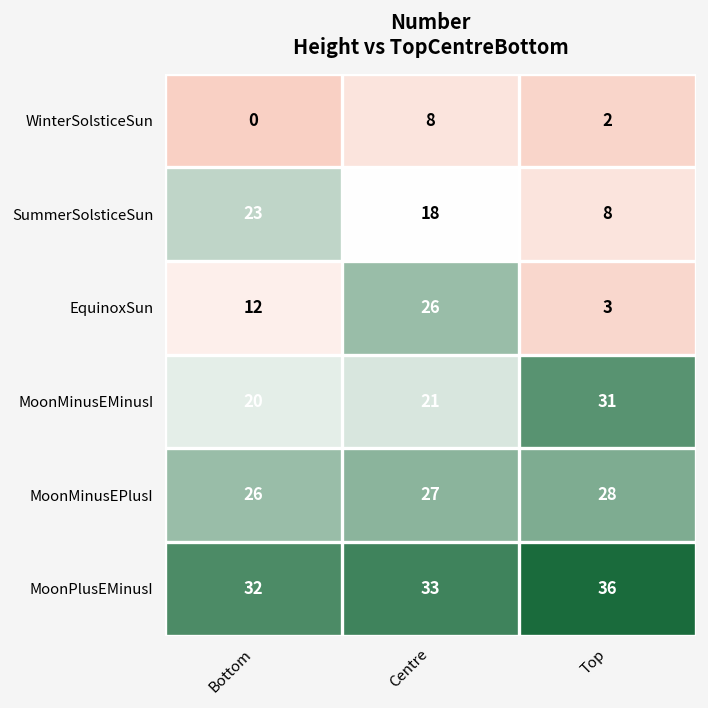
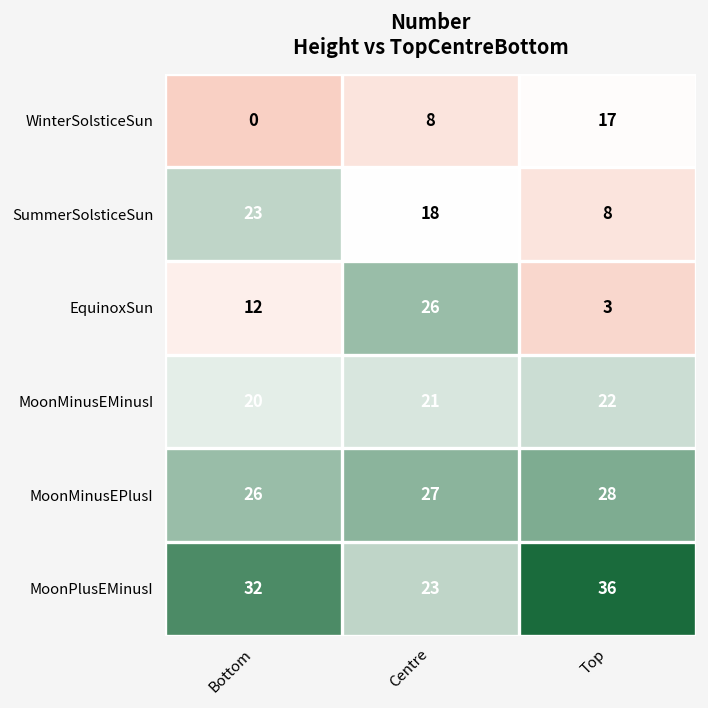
  {
    "WinterSolsticeSun": {
      "Bottom": 0,
      "Centre": 8,
-     "Top": 2
+     "Top": 17
    },
    "SummerSolsticeSun": {
      "Bottom": 23,
      "Centre": 18,
      "Top": 8
    },
    "EquinoxSun": {
      "Bottom": 12,
      "Centre": 26,
      "Top": 3
    },
    "MoonMinusEMinusI": {
-     "Top": 31
+     "Top": 22
    },
    "MoonMinusEPlusI": {
      "Bottom": 26,
      "Centre": 27,
      "Top": 28
    },
    "MoonPlusEMinusI": {
      "Bottom": 32,
-     "Centre": 33,
+     "Centre": 23,
      "Top": 36
    }
  }
